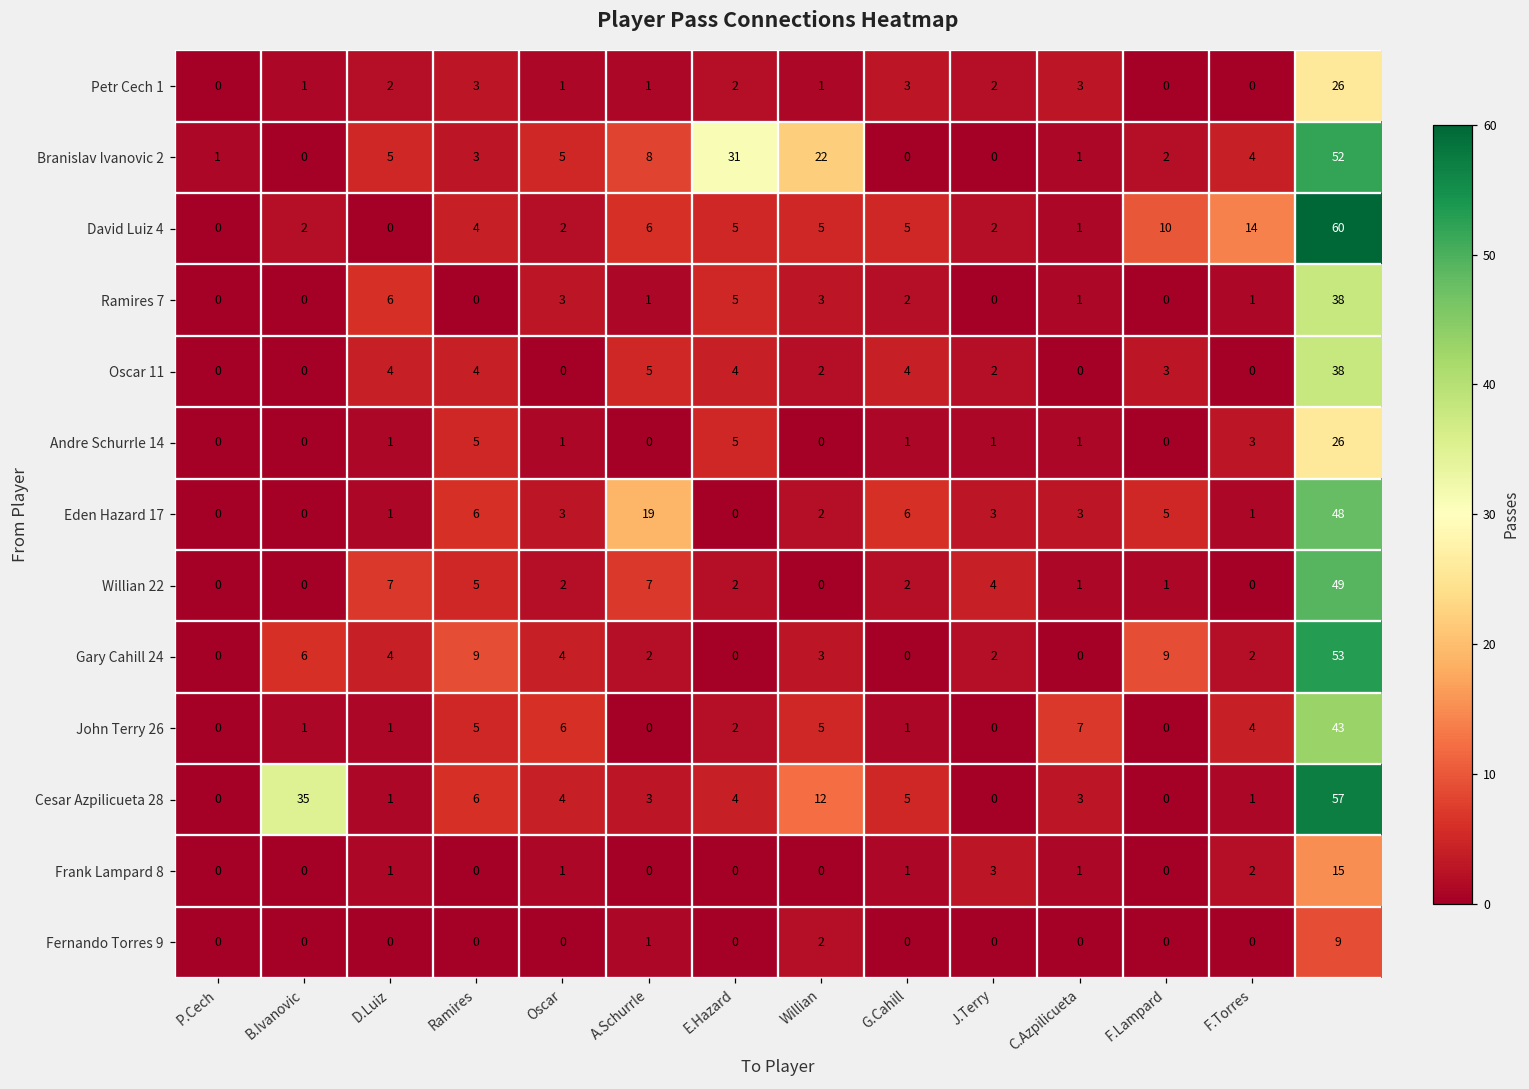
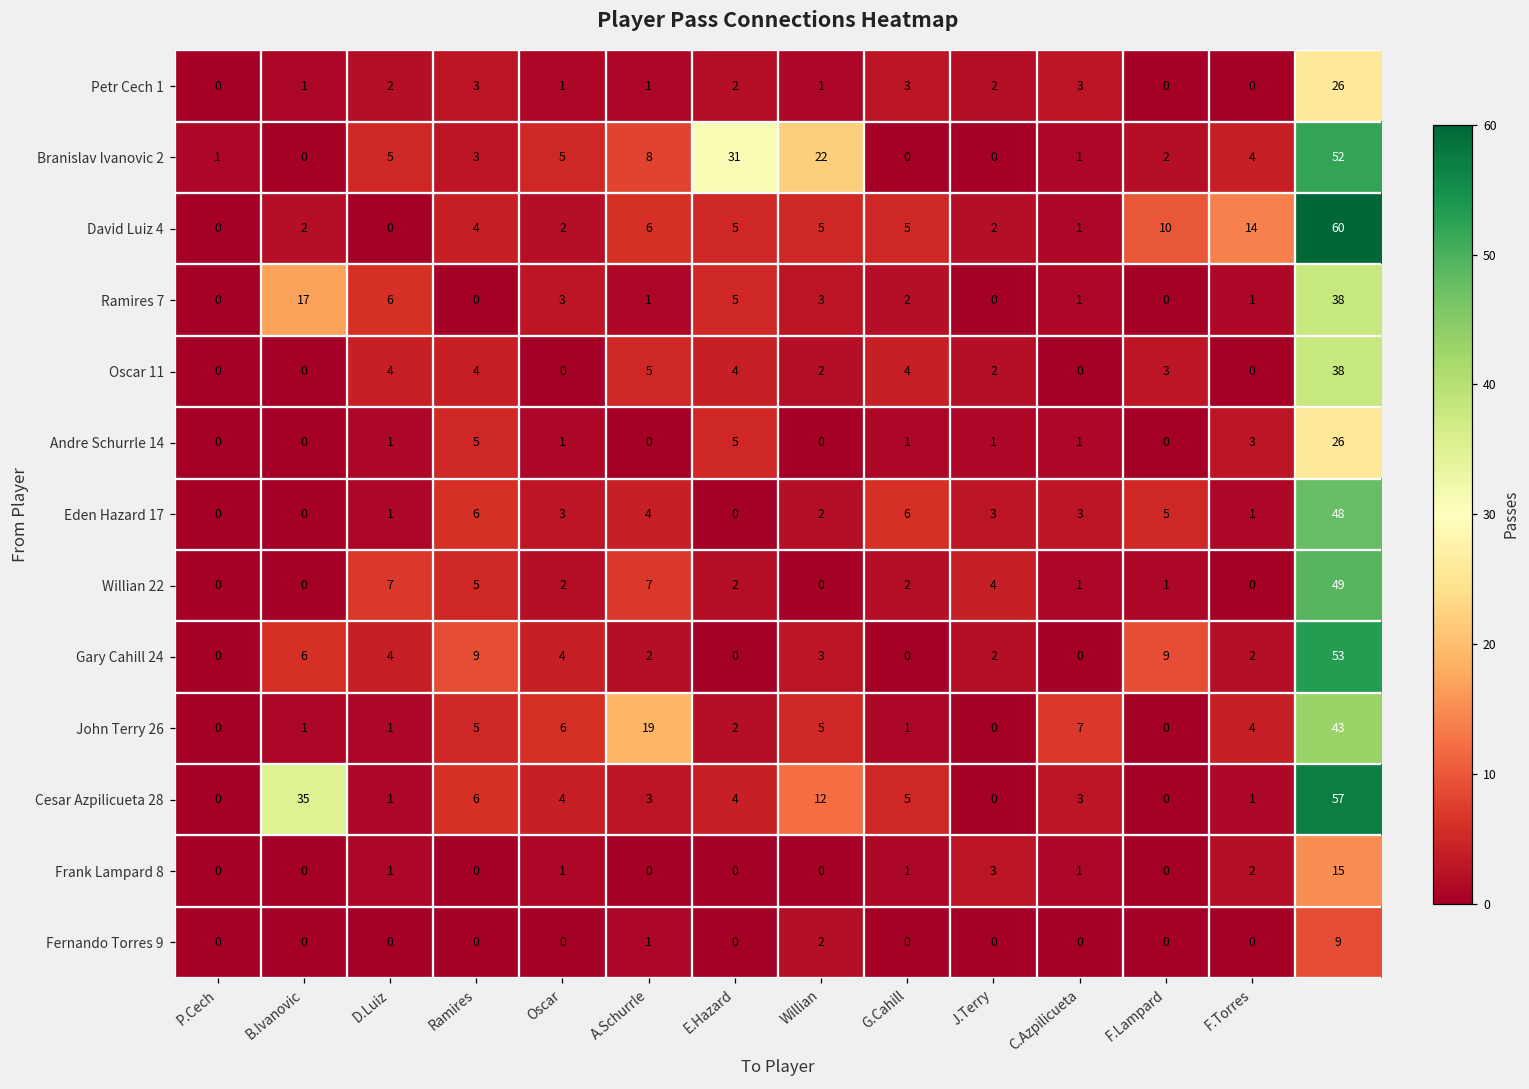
  {
    "Petr Cech 1": {
      "P.Cech": 0,
      "B.Ivanovic": 1,
      "D.Luiz": 2,
      "Ramires": 3,
      "Oscar": 1,
      "A.Schurrle": 1,
      "E.Hazard": 2,
      "Willian": 1,
      "G.Cahill": 3,
      "J.Terry": 2,
      "C.Azpilicueta": 3,
      "F.Lampard": 0,
      "F.Torres": 0
    },
    "Branislav Ivanovic 2": {
      "P.Cech": 1,
      "B.Ivanovic": 0,
      "D.Luiz": 5,
      "Ramires": 3,
      "Oscar": 5,
      "A.Schurrle": 8,
      "E.Hazard": 31,
      "Willian": 22,
      "G.Cahill": 0,
      "J.Terry": 0,
      "C.Azpilicueta": 1,
      "F.Lampard": 2,
      "F.Torres": 4
    },
    "David Luiz 4": {
      "P.Cech": 0,
      "B.Ivanovic": 2,
      "D.Luiz": 0,
      "Ramires": 4,
      "Oscar": 2,
      "A.Schurrle": 6,
      "E.Hazard": 5,
      "Willian": 5,
      "G.Cahill": 5,
      "J.Terry": 2,
      "C.Azpilicueta": 1,
      "F.Lampard": 10,
      "F.Torres": 14
    },
    "Ramires 7": {
      "P.Cech": 0,
-     "B.Ivanovic": 0,
+     "B.Ivanovic": 17,
      "D.Luiz": 6,
      "Ramires": 0,
      "Oscar": 3,
      "A.Schurrle": 1,
      "E.Hazard": 5,
      "Willian": 3,
      "G.Cahill": 2,
      "J.Terry": 0,
      "C.Azpilicueta": 1,
      "F.Lampard": 0,
      "F.Torres": 1
    },
    "Oscar 11": {
      "P.Cech": 0,
      "B.Ivanovic": 0,
      "D.Luiz": 4,
      "Ramires": 4,
      "Oscar": 0,
      "A.Schurrle": 5,
      "E.Hazard": 4,
      "Willian": 2,
      "G.Cahill": 4,
      "J.Terry": 2,
      "C.Azpilicueta": 0,
      "F.Lampard": 3,
      "F.Torres": 0
    },
    "Andre Schurrle 14": {
      "P.Cech": 0,
      "B.Ivanovic": 0,
      "D.Luiz": 1,
      "Ramires": 5,
      "Oscar": 1,
      "A.Schurrle": 0,
      "E.Hazard": 5,
      "Willian": 0,
      "G.Cahill": 1,
      "J.Terry": 1,
      "C.Azpilicueta": 1,
      "F.Lampard": 0,
      "F.Torres": 3
    },
    "Eden Hazard 17": {
      "P.Cech": 0,
      "B.Ivanovic": 0,
      "D.Luiz": 1,
      "Ramires": 6,
      "Oscar": 3,
-     "A.Schurrle": 19,
+     "A.Schurrle": 4,
      "E.Hazard": 0,
      "Willian": 2,
      "G.Cahill": 6,
      "J.Terry": 3,
      "C.Azpilicueta": 3,
      "F.Lampard": 5,
      "F.Torres": 1
    },
    "Willian 22": {
      "P.Cech": 0,
      "B.Ivanovic": 0,
      "D.Luiz": 7,
      "Ramires": 5,
      "Oscar": 2,
      "A.Schurrle": 7,
      "E.Hazard": 2,
      "Willian": 0,
      "G.Cahill": 2,
      "J.Terry": 4,
      "C.Azpilicueta": 1,
      "F.Lampard": 1,
      "F.Torres": 0
    },
    "Gary Cahill 24": {
      "P.Cech": 0,
      "B.Ivanovic": 6,
      "D.Luiz": 4,
      "Ramires": 9,
      "Oscar": 4,
      "A.Schurrle": 2,
      "E.Hazard": 0,
      "Willian": 3,
      "G.Cahill": 0,
      "J.Terry": 2,
      "C.Azpilicueta": 0,
      "F.Lampard": 9,
      "F.Torres": 2
    },
    "John Terry 26": {
      "P.Cech": 0,
      "B.Ivanovic": 1,
      "D.Luiz": 1,
      "Ramires": 5,
      "Oscar": 6,
-     "A.Schurrle": 0,
+     "A.Schurrle": 19,
      "E.Hazard": 2,
      "Willian": 5,
      "G.Cahill": 1,
      "J.Terry": 0,
      "C.Azpilicueta": 7,
      "F.Lampard": 0,
      "F.Torres": 4
    },
    "Cesar Azpilicueta 28": {
      "P.Cech": 0,
      "B.Ivanovic": 35,
      "D.Luiz": 1,
      "Ramires": 6,
      "Oscar": 4,
      "A.Schurrle": 3,
      "E.Hazard": 4,
      "Willian": 12,
      "G.Cahill": 5,
      "J.Terry": 0,
      "C.Azpilicueta": 3,
      "F.Lampard": 0,
      "F.Torres": 1
    },
    "Frank Lampard 8": {
      "P.Cech": 0,
      "B.Ivanovic": 0,
      "D.Luiz": 1,
      "Ramires": 0,
      "Oscar": 1,
      "A.Schurrle": 0,
      "E.Hazard": 0,
      "Willian": 0,
      "G.Cahill": 1,
      "J.Terry": 3,
      "C.Azpilicueta": 1,
      "F.Lampard": 0,
      "F.Torres": 2
    },
    "Fernando Torres 9": {
      "P.Cech": 0,
      "B.Ivanovic": 0,
      "D.Luiz": 0,
      "Ramires": 0,
      "Oscar": 0,
      "A.Schurrle": 1,
      "E.Hazard": 0,
      "Willian": 2,
      "G.Cahill": 0,
      "J.Terry": 0,
      "C.Azpilicueta": 0,
      "F.Lampard": 0,
      "F.Torres": 0
    }
  }
